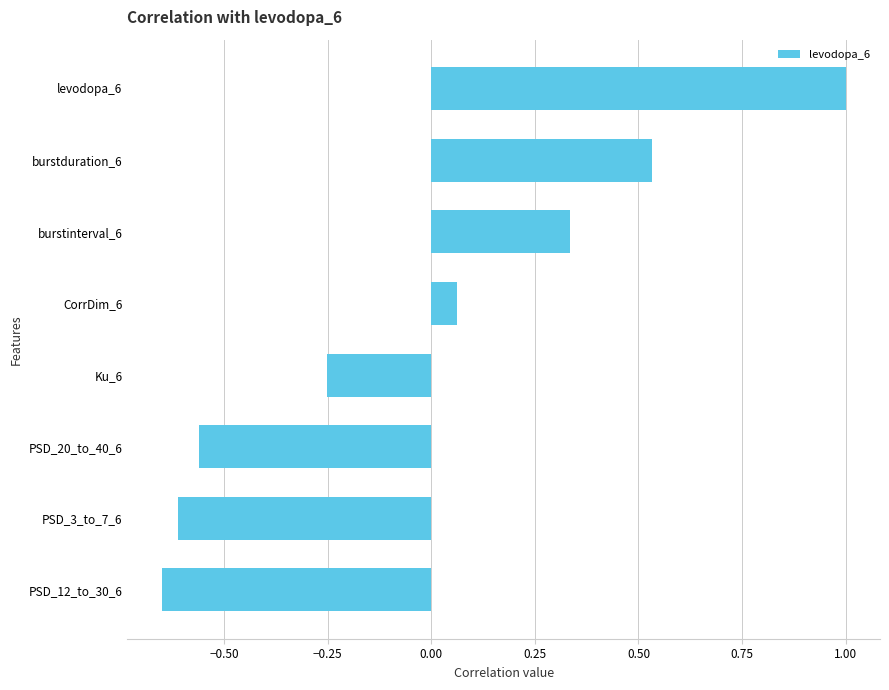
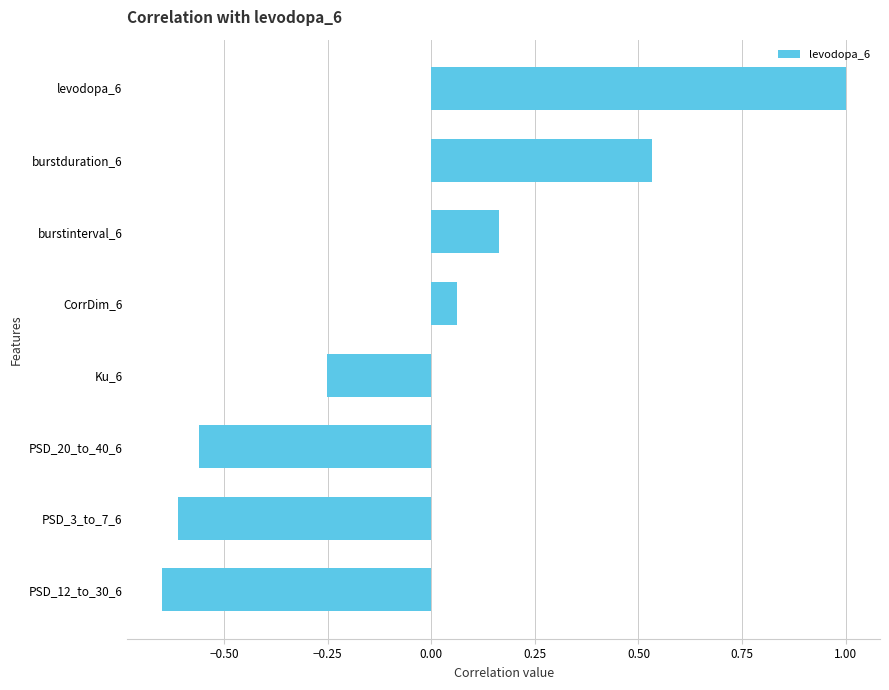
  {
    "levodopa_6": 1.00,
    "burstduration_6": 0.53,
-   "burstinterval_6": 0.34,
+   "burstinterval_6": 0.16,
    "CorrDim_6": 0.06,
    "Ku_6": -0.25,
    "PSD_20_to_40_6": -0.56,
    "PSD_3_to_7_6": -0.61,
    "PSD_12_to_30_6": -0.65
  }
